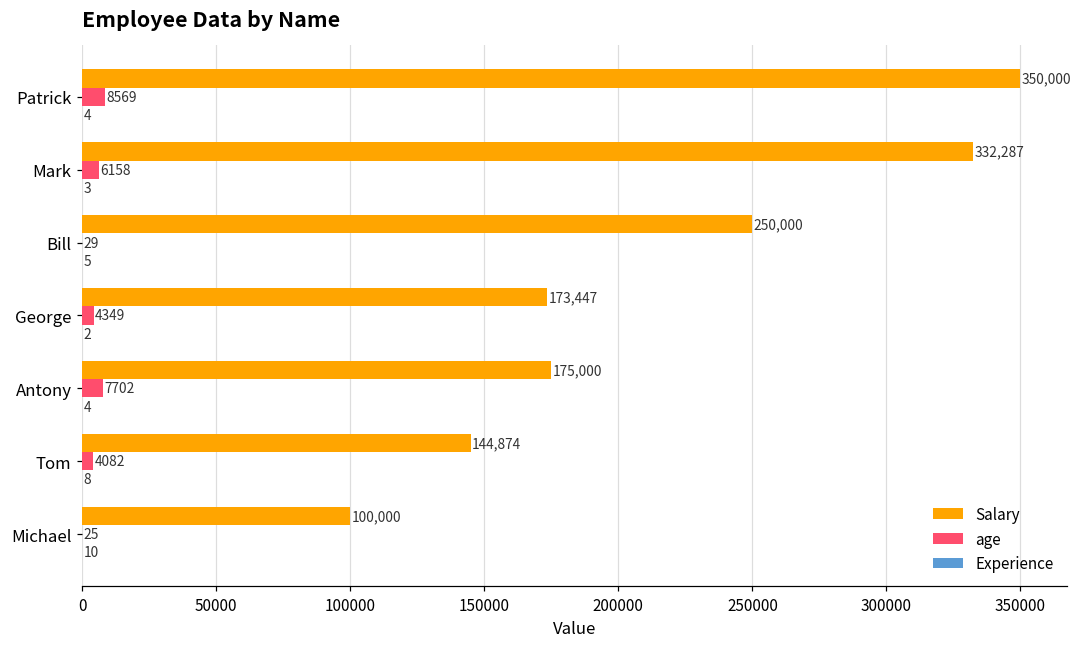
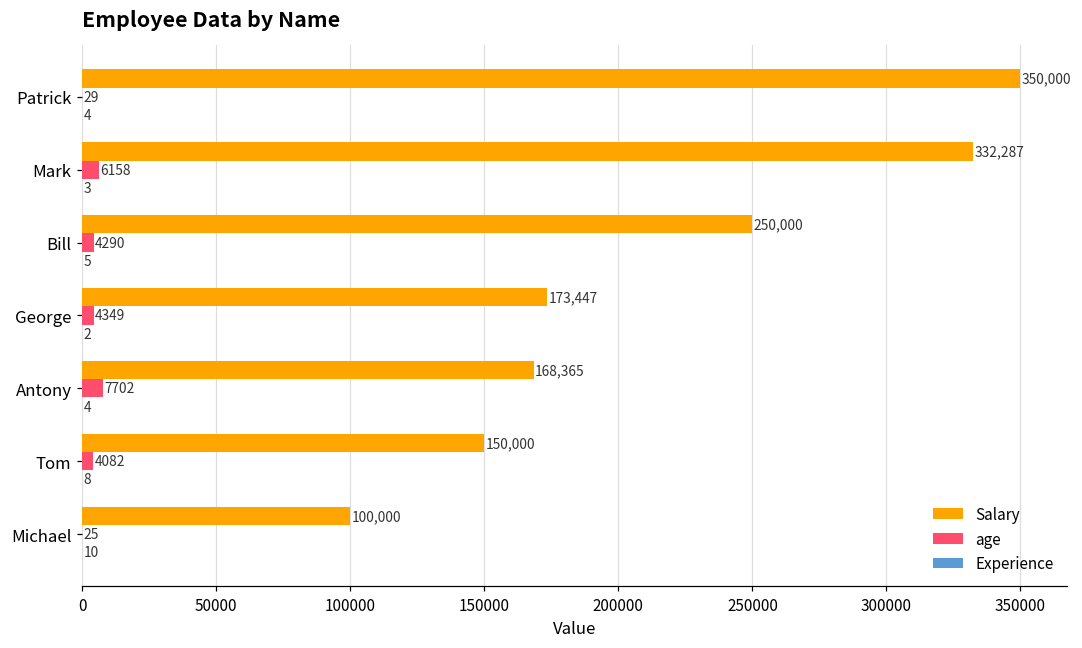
  {
    "Salary": {
      "Patrick": "350,000",
      "Mark": "332,287",
      "Bill": "250,000",
      "George": "173,447",
-     "Antony": "175,000",
-     "Tom": "144,874",
+     "Antony": "168,365",
+     "Tom": "150,000",
      "Michael": "100,000"
    },
    "age": {
-     "Patrick": "8569",
+     "Patrick": "29",
      "Mark": "6158",
-     "Bill": "29",
+     "Bill": "4290",
      "George": "4349",
      "Antony": "7702",
      "Tom": "4082",
      "Michael": "25"
    },
    "Experience": {
      "Patrick": "4",
      "Mark": "3",
      "Bill": "5",
      "George": "2",
      "Antony": "4",
      "Tom": "8",
      "Michael": "10"
    }
  }
